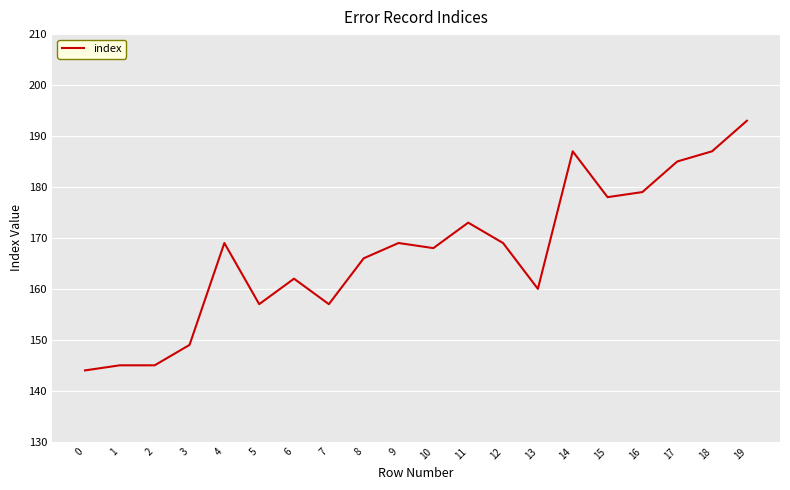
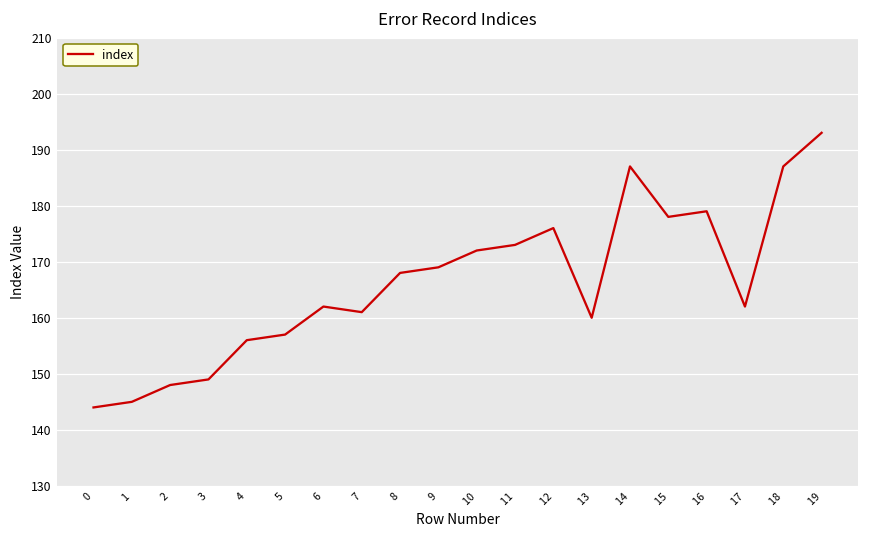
  {
    "0": 144,
    "1": 145,
-   "2": 145,
+   "2": 148,
    "3": 149,
-   "4": 169,
+   "4": 156,
    "5": 157,
    "6": 162,
-   "7": 157,
-   "8": 166,
+   "7": 161,
+   "8": 168,
    "9": 169,
-   "10": 168,
+   "10": 172,
    "11": 173,
-   "12": 169,
+   "12": 176,
    "13": 160,
    "14": 187,
    "15": 178,
    "16": 179,
-   "17": 185,
+   "17": 162,
    "18": 187,
    "19": 193
  }
